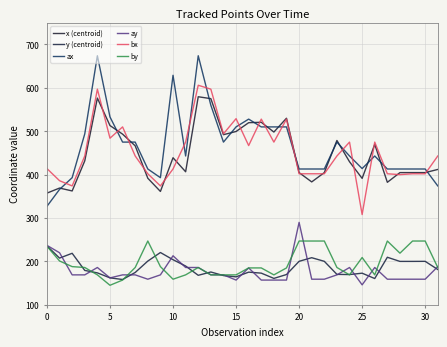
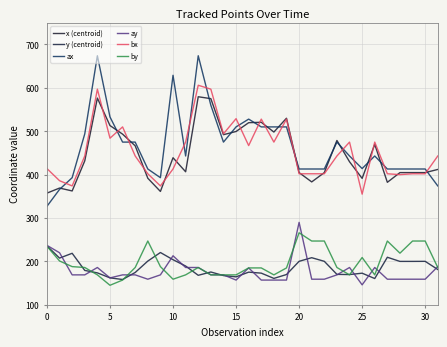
  {
    "ay": {
      "10": 210,
      "15": 160,
      "20": 290,
      "25": 150,
      "30": 160
    },
    "bx": {
      "0": 410,
      "5": 480,
      "10": 410,
      "15": 530,
-     "25": 310
+     "25": 360
    },
    "by": {
      "5": 150,
      "10": 160,
-     "20": 250,
+     "20": 270,
      "25": 210,
      "30": 250
    }
  }
